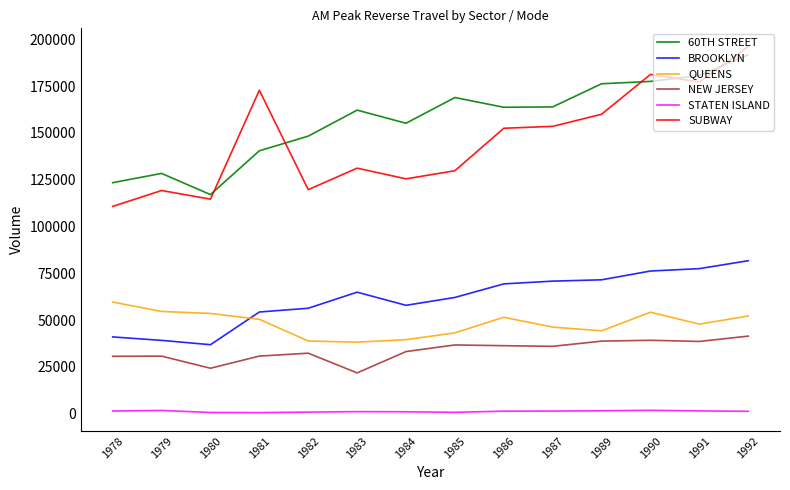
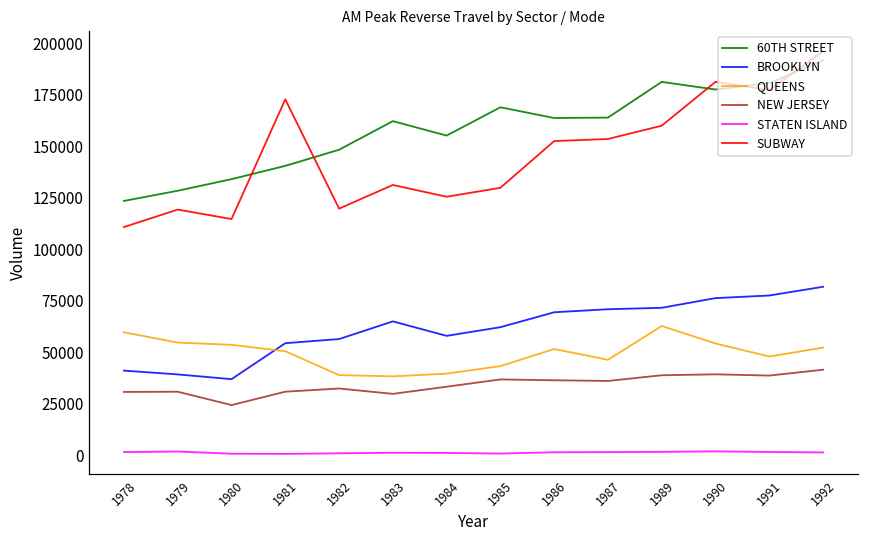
  {
    "60TH STREET": {
      "1978": 123000,
      "1979": 128000,
-     "1980": 117000,
+     "1980": 134000,
      "1981": 140000,
      "1982": 148000,
      "1983": 162000,
      "1984": 155000,
      "1985": 169000,
      "1986": 164000,
      "1987": 164000,
-     "1989": 176000,
+     "1989": 181000,
      "1990": 177000
    },
    "BROOKLYN": {
      "1978": 41000,
      "1979": 39000,
      "1980": 37000,
      "1981": 54000,
      "1982": 56000,
      "1983": 65000,
      "1984": 58000,
      "1985": 62000,
      "1986": 69000,
      "1987": 71000,
      "1989": 72000,
      "1990": 76000,
      "1991": 77000,
      "1992": 82000
    },
    "QUEENS": {
      "1978": 60000,
      "1979": 55000,
      "1980": 54000,
      "1981": 50000,
      "1982": 39000,
      "1983": 38000,
      "1984": 40000,
      "1985": 43000,
      "1986": 51000,
      "1987": 46000,
-     "1989": 44000,
+     "1989": 63000,
      "1990": 54000,
      "1991": 48000,
      "1992": 52000
    },
    "NEW JERSEY": {
      "1978": 31000,
      "1979": 31000,
      "1980": 24000,
      "1981": 31000,
      "1982": 32000,
-     "1983": 22000,
+     "1983": 30000,
      "1984": 33000,
      "1985": 37000,
      "1986": 36000,
      "1987": 36000,
      "1989": 39000,
      "1990": 39000,
      "1991": 39000,
      "1992": 41000
    },
    "STATEN ISLAND": {
      "1978": 1000,
      "1979": 2000,
      "1980": 1000,
      "1981": 1000,
      "1982": 1000,
      "1983": 1000,
      "1984": 1000,
      "1985": 1000,
      "1986": 1000,
      "1987": 1000,
      "1989": 2000,
      "1990": 2000,
      "1991": 2000,
      "1992": 1000
    },
    "SUBWAY": {
      "1978": 111000,
      "1979": 119000,
      "1980": 115000,
      "1981": 173000,
      "1982": 120000,
      "1983": 131000,
      "1984": 125000,
      "1985": 130000,
      "1986": 152000,
      "1987": 153000,
      "1989": 160000,
      "1990": 181000
    }
  }
